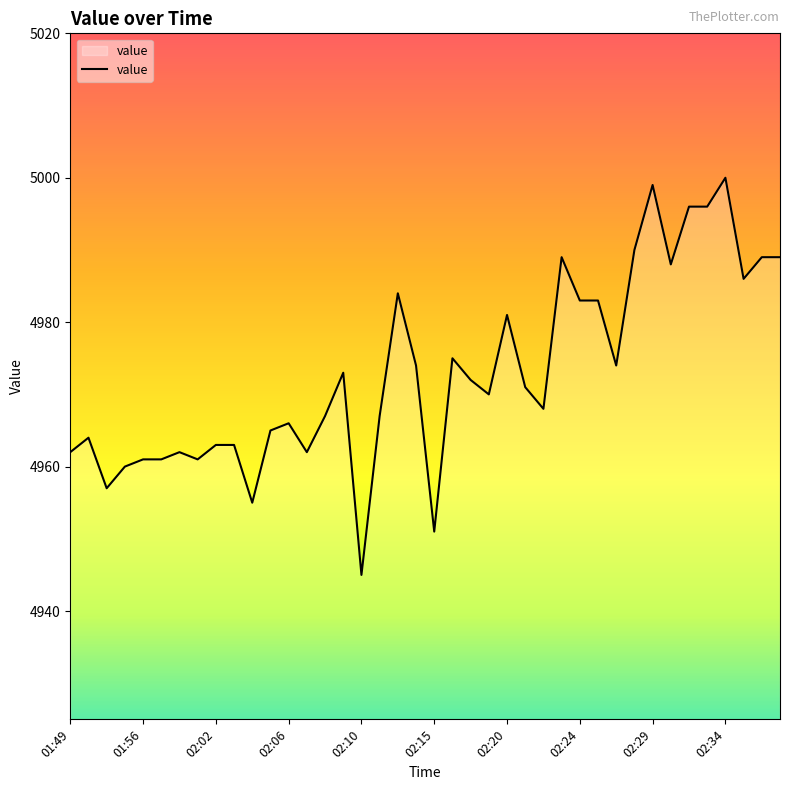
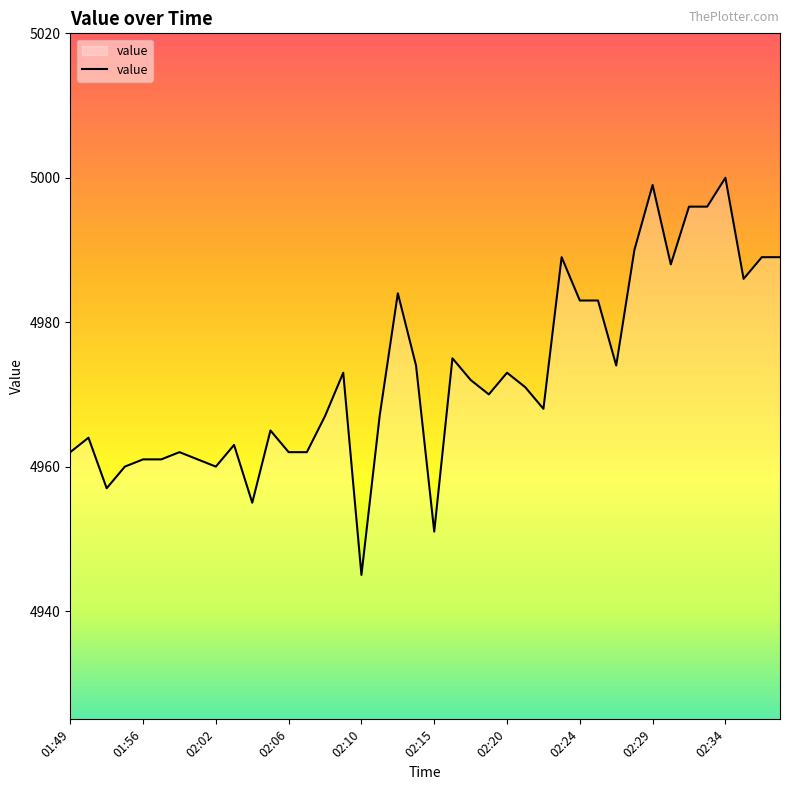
  {
    "01:49": 4962,
    "01:56": 4961,
-   "02:02": 4963,
-   "02:06": 4966,
+   "02:02": 4960,
+   "02:06": 4962,
    "02:10": 4945,
    "02:15": 4951,
-   "02:20": 4981,
+   "02:20": 4973,
    "02:24": 4983,
    "02:29": 4999,
    "02:34": 5000
  }
